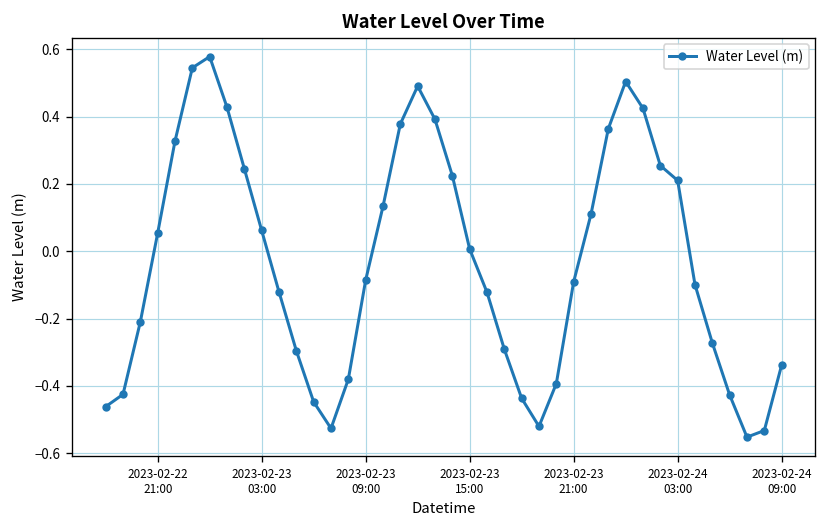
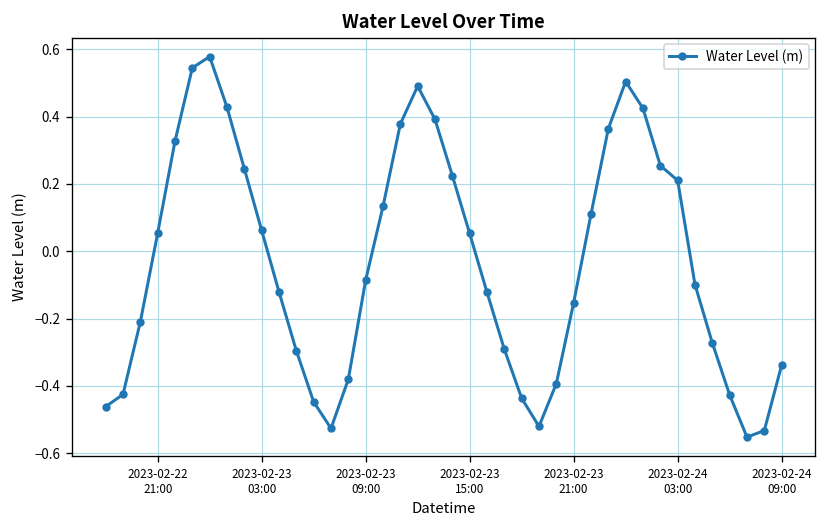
  {
    "2023-02-22 21:00": 0.05,
    "2023-02-23 03:00": 0.06,
    "2023-02-23 09:00": -0.09,
-   "2023-02-23 15:00": 0.01,
-   "2023-02-23 21:00": -0.09,
+   "2023-02-23 15:00": 0.05,
+   "2023-02-23 21:00": -0.15,
    "2023-02-24 03:00": 0.21,
    "2023-02-24 09:00": -0.34
  }
